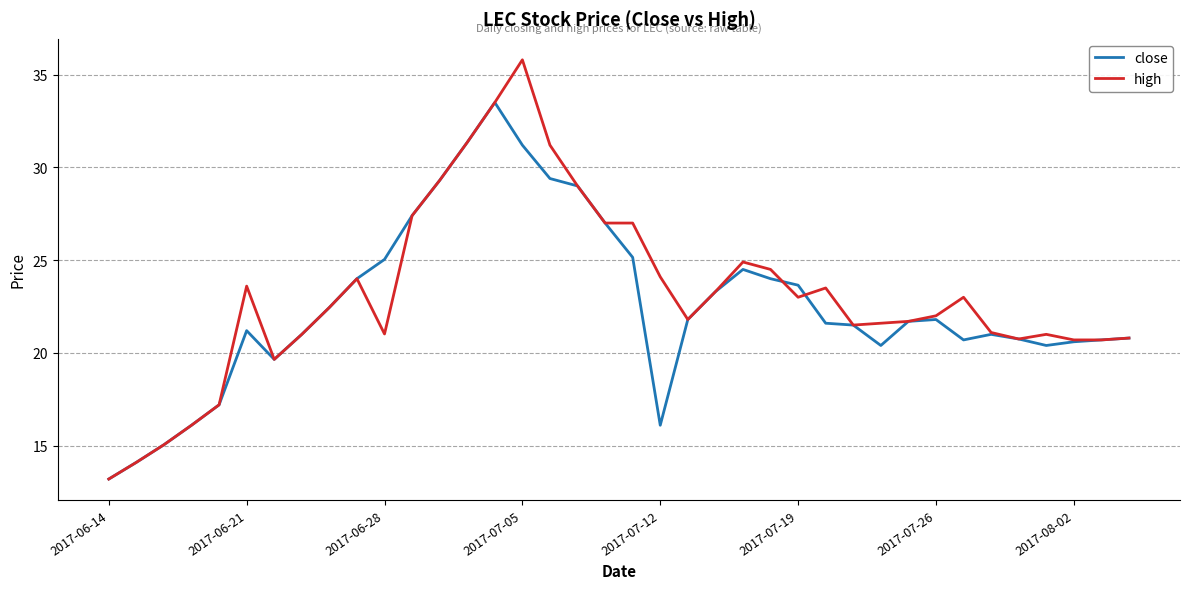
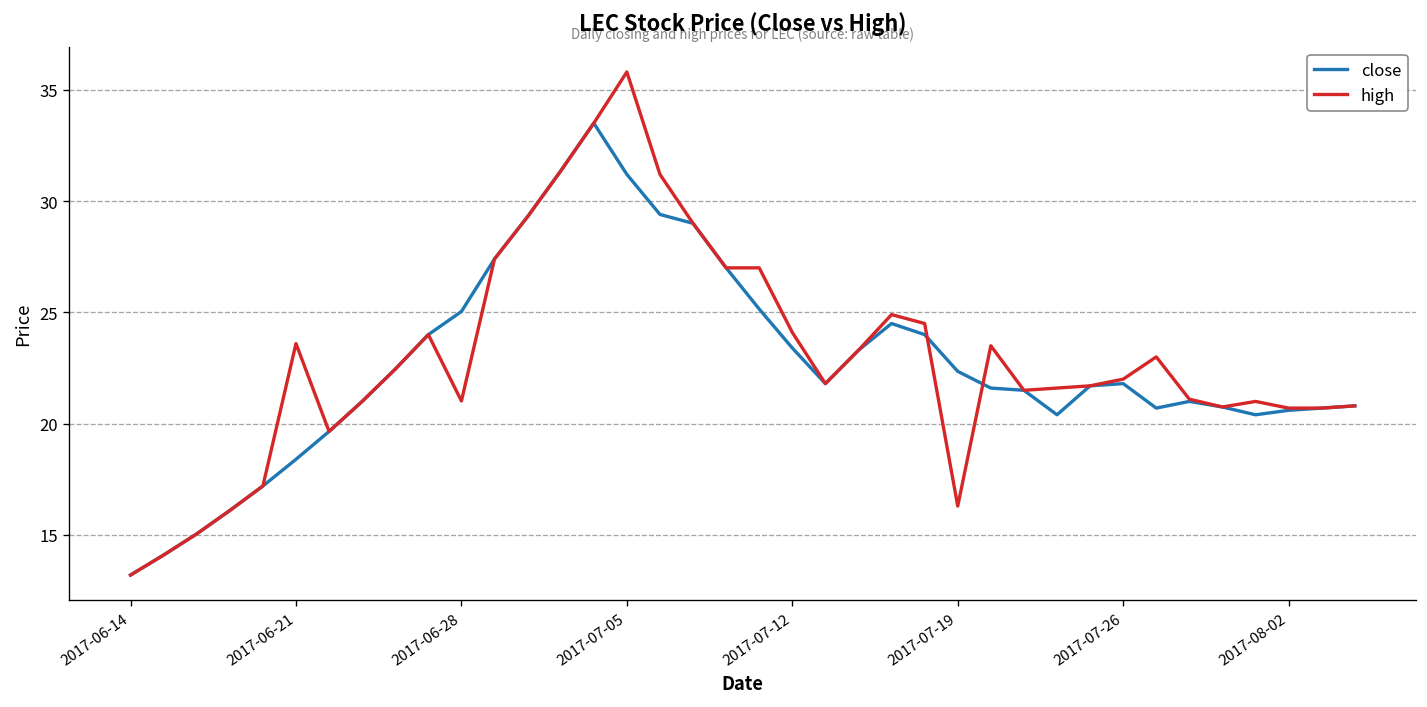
  {
    "close": {
-     "2017-06-21": 21.2,
+     "2017-06-21": 18.4,
      "2017-06-28": 25.0,
      "2017-07-05": 31.2,
-     "2017-07-12": 16.1,
-     "2017-07-19": 23.7,
+     "2017-07-12": 23.4,
+     "2017-07-19": 22.4,
      "2017-07-26": 21.8
    },
    "high": {
      "2017-06-21": 23.6,
      "2017-06-28": 21.0,
      "2017-07-05": 35.8,
      "2017-07-12": 24.1,
-     "2017-07-19": 23.0,
+     "2017-07-19": 16.3,
      "2017-07-26": 22.0
    }
  }
